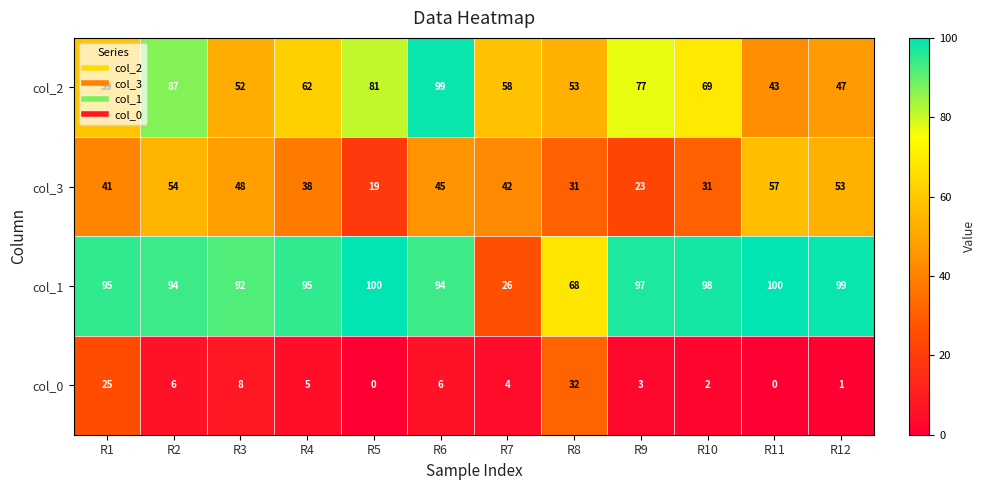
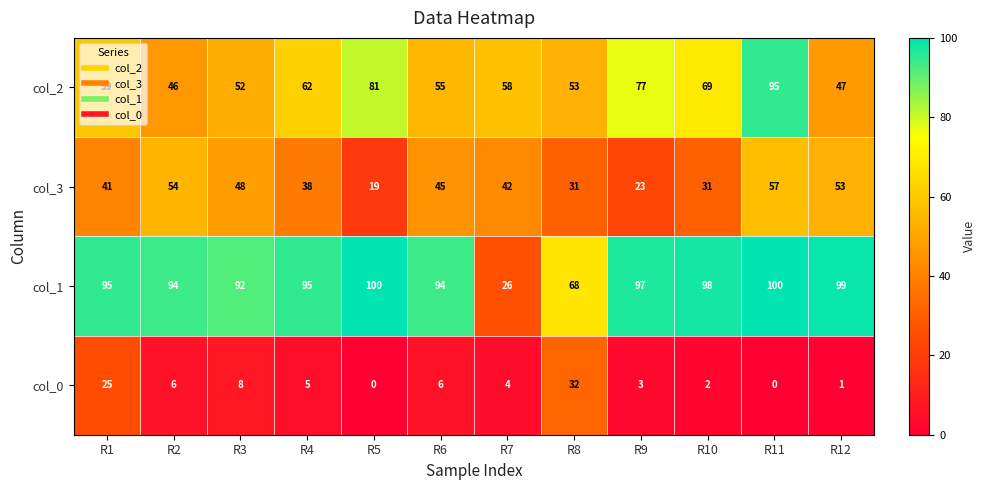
  {
    "col_2": {
-     "R2": 87,
+     "R2": 46,
      "R3": 52,
      "R4": 62,
      "R5": 81,
-     "R6": 99,
+     "R6": 55,
      "R7": 58,
      "R8": 53,
      "R9": 77,
      "R10": 69,
-     "R11": 43,
+     "R11": 95,
      "R12": 47
    },
    "col_3": {
      "R1": 41,
      "R2": 54,
      "R3": 48,
      "R4": 38,
      "R5": 19,
      "R6": 45,
      "R7": 42,
      "R8": 31,
      "R9": 23,
      "R10": 31,
      "R11": 57,
      "R12": 53
    },
    "col_1": {
      "R1": 95,
      "R2": 94,
      "R3": 92,
      "R4": 95,
      "R5": 100,
      "R6": 94,
      "R7": 26,
      "R8": 68,
      "R9": 97,
      "R10": 98,
      "R11": 100,
      "R12": 99
    },
    "col_0": {
      "R1": 25,
      "R2": 6,
      "R3": 8,
      "R4": 5,
      "R5": 0,
      "R6": 6,
      "R7": 4,
      "R8": 32,
      "R9": 3,
      "R10": 2,
      "R11": 0,
      "R12": 1
    }
  }
